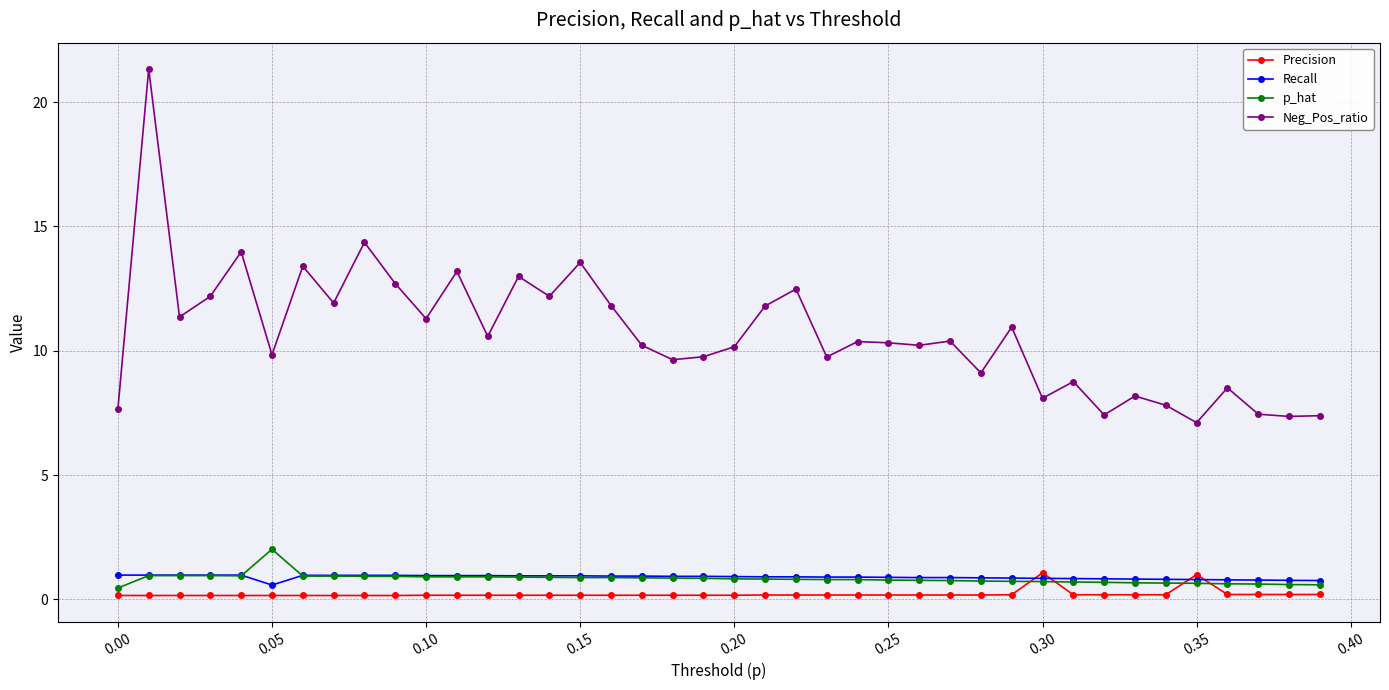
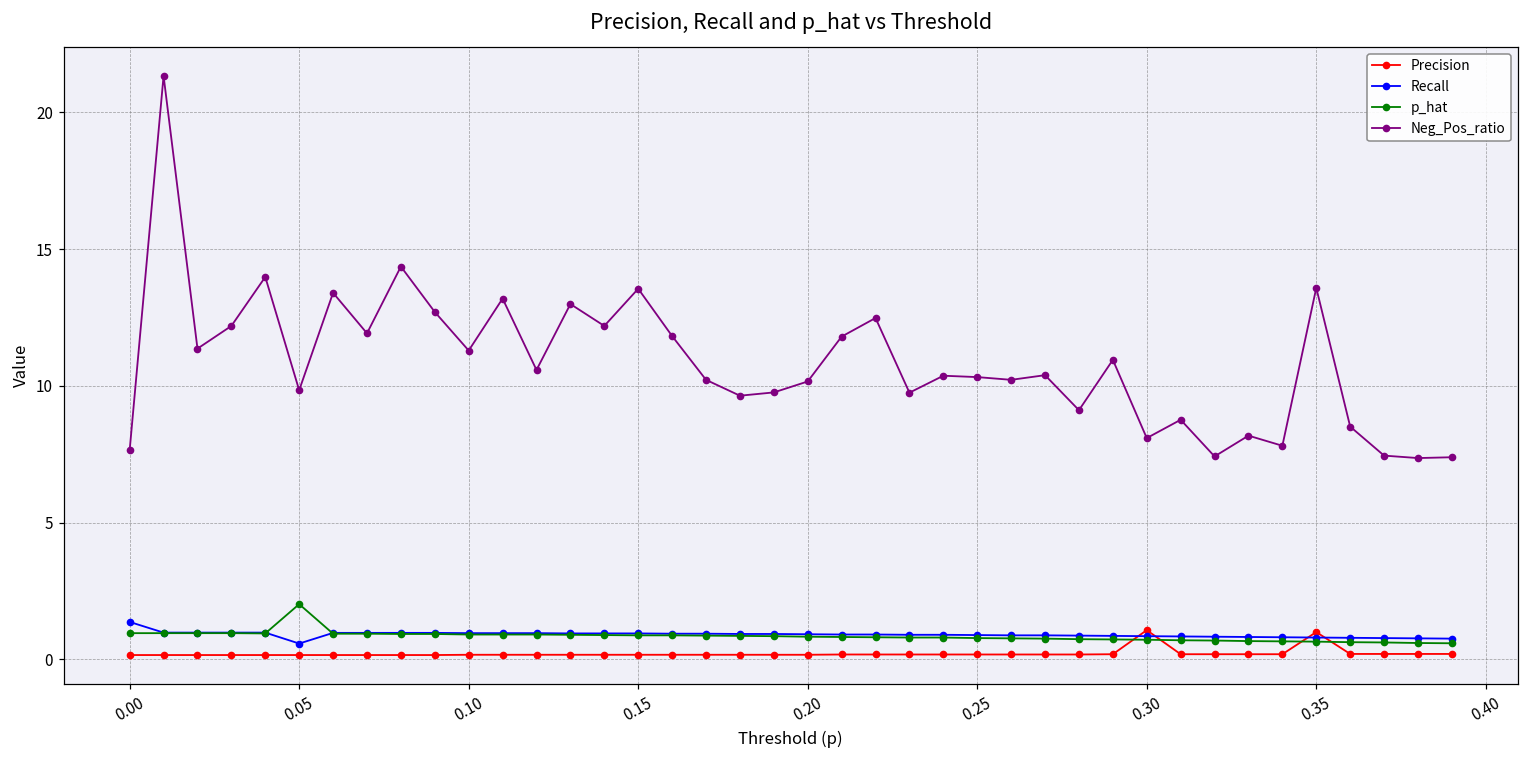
  {
    "Precision": {
      "0.00": 0.2,
      "0.05": 0.2,
      "0.10": 0.2,
      "0.15": 0.2,
      "0.20": 0.2,
      "0.25": 0.2,
      "0.30": 1.1,
      "0.35": 1.0
    },
    "Recall": {
-     "0.00": 1.0,
+     "0.00": 1.4,
      "0.05": 0.6,
      "0.25": 0.9,
      "0.30": 0.9,
      "0.35": 0.8
    },
    "p_hat": {
-     "0.00": 0.5,
+     "0.00": 1.0,
      "0.05": 2.0,
      "0.25": 0.8,
      "0.30": 0.7,
      "0.35": 0.7
    },
    "Neg_Pos_ratio": {
      "0.00": 7.7,
      "0.05": 9.8,
      "0.10": 11.3,
      "0.15": 13.6,
      "0.20": 10.2,
      "0.25": 10.3,
      "0.30": 8.1,
-     "0.35": 7.1
+     "0.35": 13.6
    }
  }
